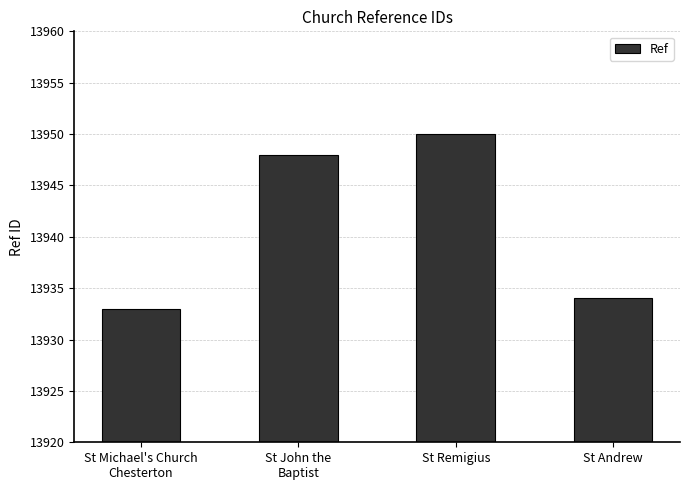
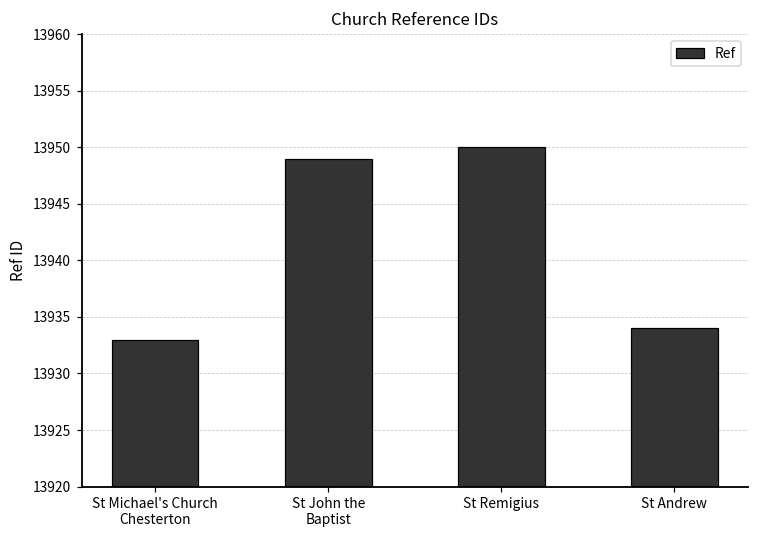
  {
    "St Michael's Church Chesterton": 13933,
-   "St John the Baptist": 13948,
+   "St John the Baptist": 13949,
    "St Remigius": 13950,
    "St Andrew": 13934
  }
